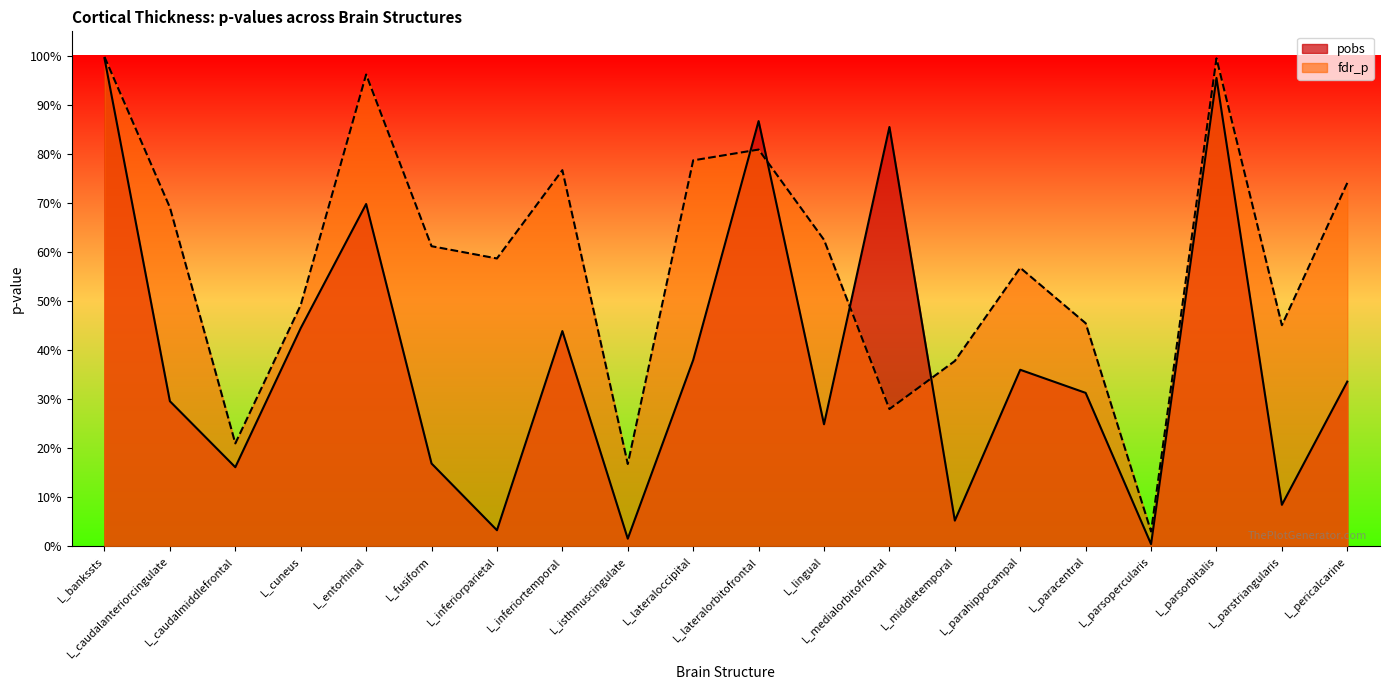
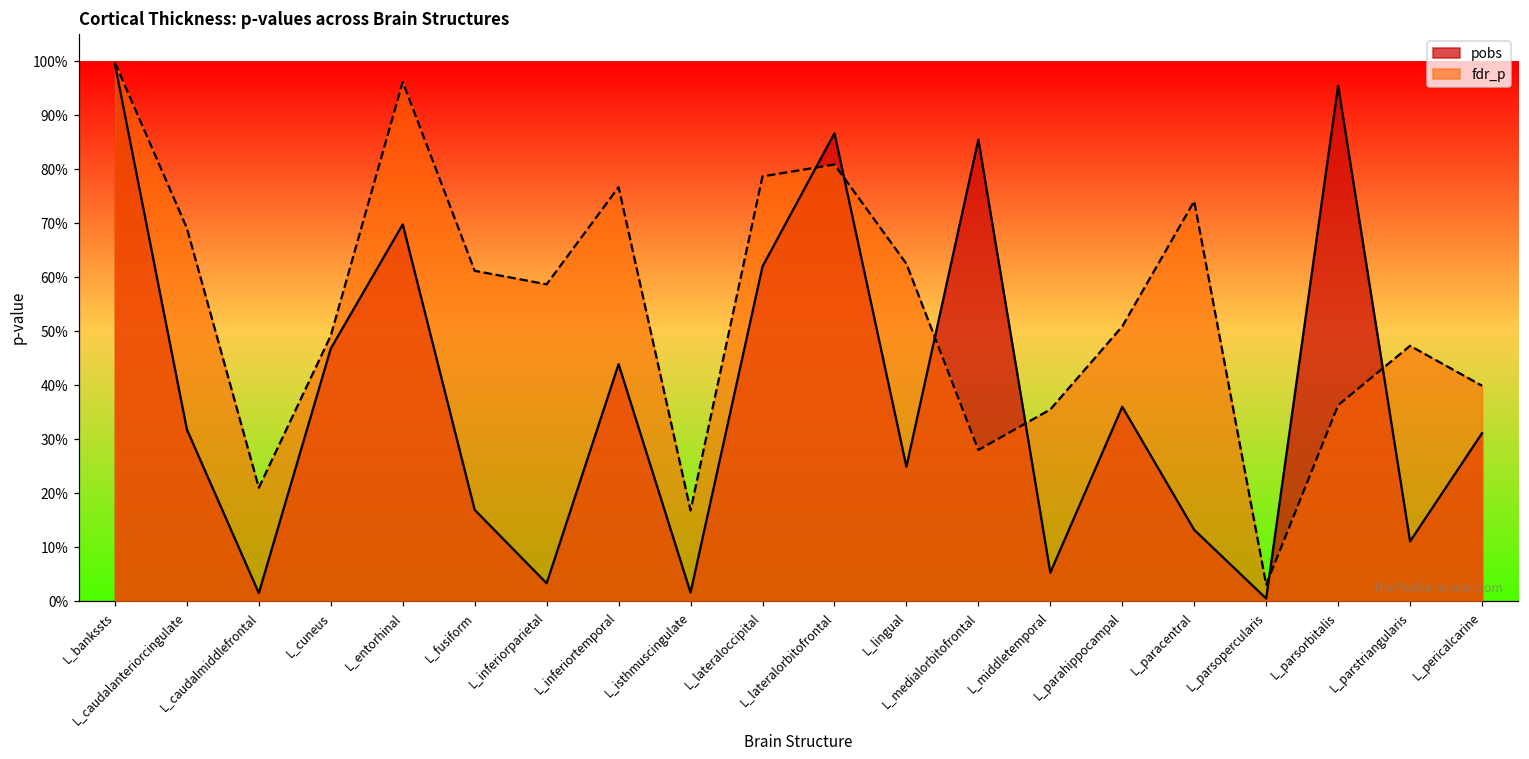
  {
    "pobs": {
-     "L_caudalanteriorcingulate": "30%",
-     "L_caudalmiddlefrontal": "16%",
-     "L_cuneus": "45%",
+     "L_caudalanteriorcingulate": "32%",
+     "L_caudalmiddlefrontal": "1%",
+     "L_cuneus": "47%",
      "L_entorhinal": "70%",
      "L_fusiform": "17%",
      "L_inferiorparietal": "3%",
      "L_inferiortemporal": "44%",
      "L_isthmuscingulate": "2%",
-     "L_lateraloccipital": "38%",
+     "L_lateraloccipital": "62%",
      "L_lateralorbitofrontal": "87%",
      "L_lingual": "25%",
      "L_medialorbitofrontal": "86%",
      "L_middletemporal": "5%",
      "L_parahippocampal": "36%",
-     "L_paracentral": "31%",
+     "L_paracentral": "13%",
      "L_parsopercularis": "0%",
      "L_parsorbitalis": "96%",
-     "L_parstriangularis": "8%",
-     "L_pericalcarine": "34%"
+     "L_parstriangularis": "11%",
+     "L_pericalcarine": "31%"
    },
    "fdr_p": {
      "L_caudalanteriorcingulate": "69%",
      "L_caudalmiddlefrontal": "21%",
      "L_cuneus": "49%",
      "L_entorhinal": "96%",
      "L_fusiform": "61%",
      "L_inferiorparietal": "59%",
      "L_inferiortemporal": "77%",
      "L_isthmuscingulate": "17%",
      "L_lateraloccipital": "79%",
      "L_lateralorbitofrontal": "81%",
      "L_lingual": "63%",
      "L_medialorbitofrontal": "28%",
-     "L_middletemporal": "38%",
-     "L_parahippocampal": "57%",
-     "L_paracentral": "46%",
+     "L_middletemporal": "36%",
+     "L_parahippocampal": "51%",
+     "L_paracentral": "74%",
      "L_parsopercularis": "3%",
-     "L_parsorbitalis": "100%",
-     "L_parstriangularis": "45%",
-     "L_pericalcarine": "74%"
+     "L_parsorbitalis": "36%",
+     "L_parstriangularis": "47%",
+     "L_pericalcarine": "40%"
    }
  }
